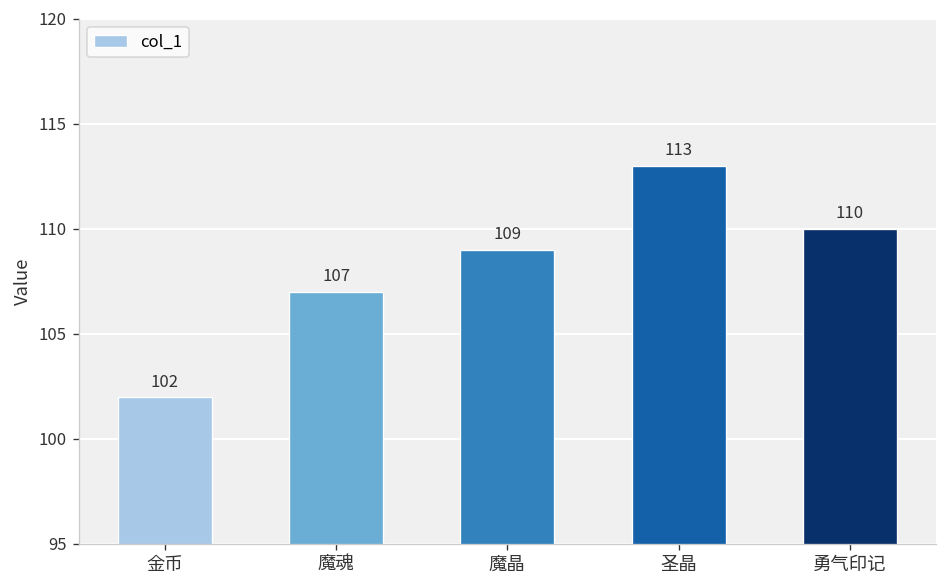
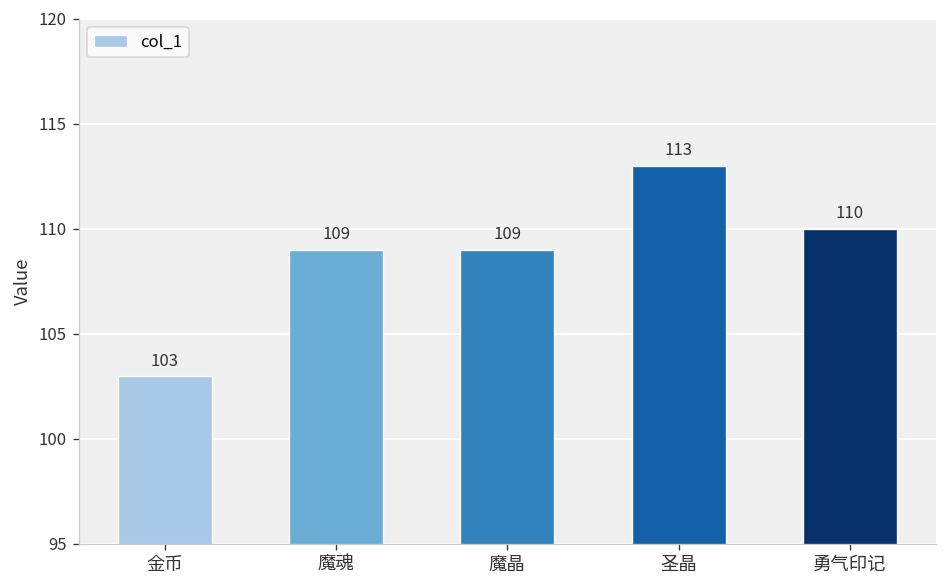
  {
-   "金币": 102,
-   "魔魂": 107,
+   "金币": 103,
+   "魔魂": 109,
    "魔晶": 109,
    "圣晶": 113,
    "勇气印记": 110
  }
